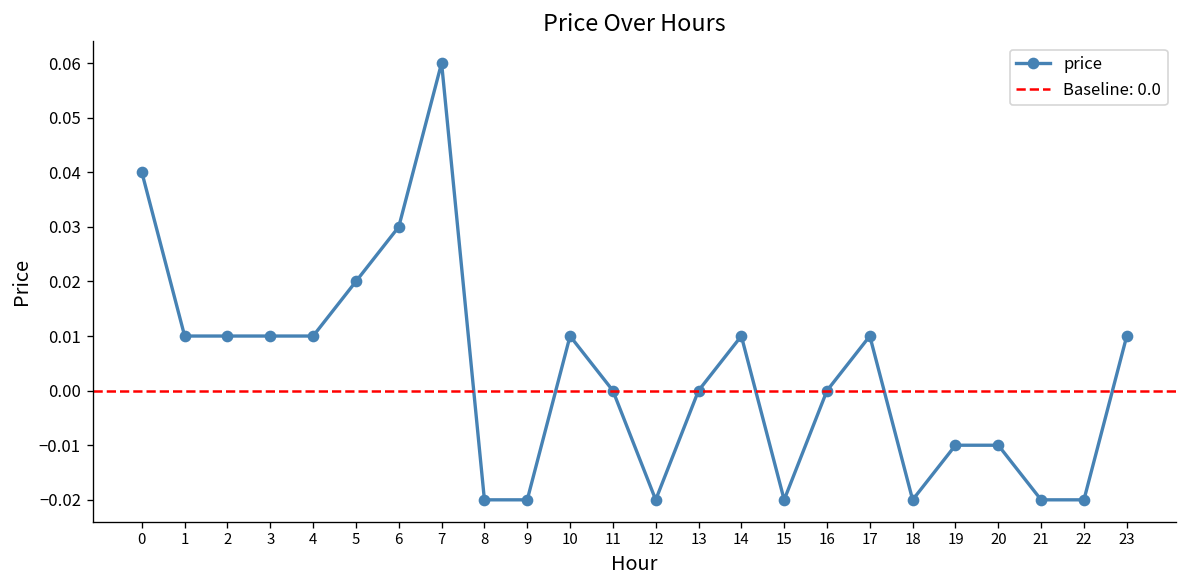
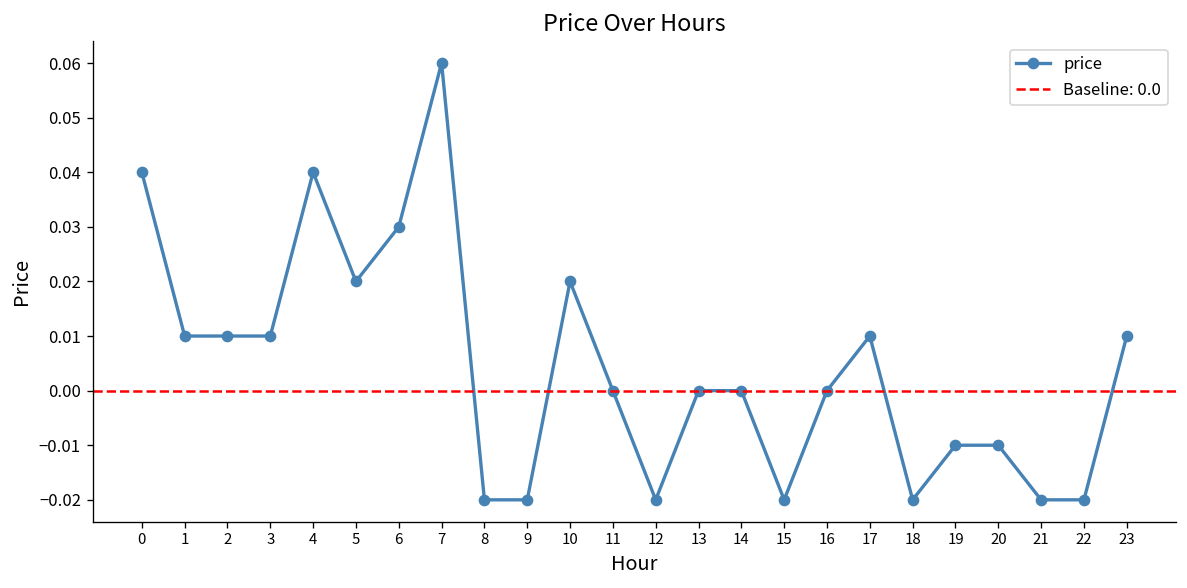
  {
    "0": 0.04,
    "1": 0.01,
    "2": 0.01,
    "3": 0.01,
-   "4": 0.01,
+   "4": 0.04,
    "5": 0.02,
    "6": 0.03,
    "7": 0.06,
    "8": -0.02,
    "9": -0.02,
-   "10": 0.01,
+   "10": 0.02,
    "11": 0.00,
    "12": -0.02,
    "13": 0.00,
-   "14": 0.01,
+   "14": 0.00,
    "15": -0.02,
    "16": 0.00,
    "17": 0.01,
    "18": -0.02,
    "19": -0.01,
    "20": -0.01,
    "21": -0.02,
    "22": -0.02,
    "23": 0.01
  }
